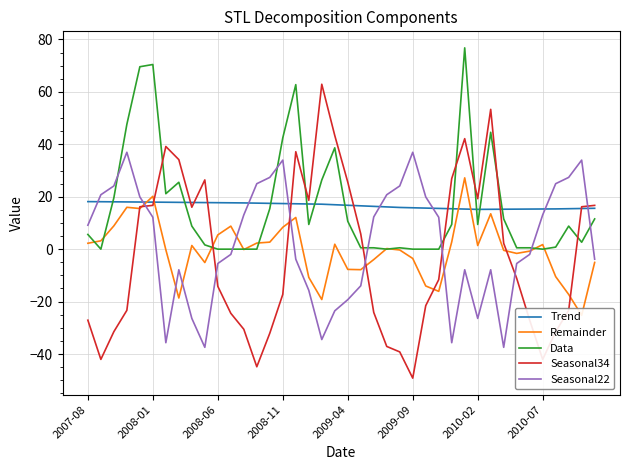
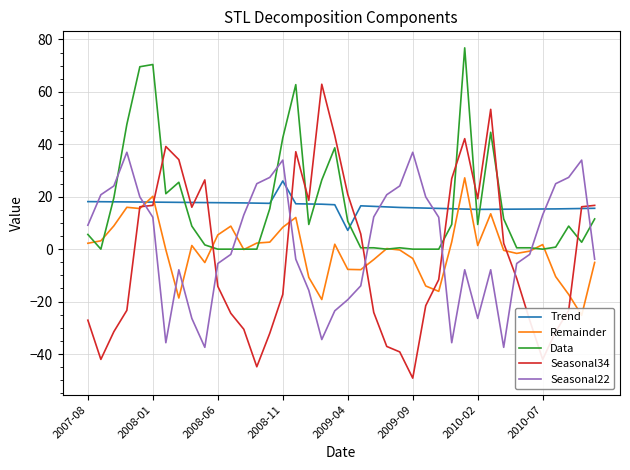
  {
    "Trend": {
      "2007-08": 18,
      "2008-01": 18,
      "2008-06": 18,
-     "2008-11": 17,
-     "2009-04": 17,
+     "2008-11": 26,
+     "2009-04": 7,
      "2009-09": 16,
      "2010-02": 15,
      "2010-07": 15
    },
    "Remainder": {
      "2007-08": 2,
      "2008-01": 20,
      "2008-06": 5,
      "2008-11": 8,
      "2009-04": -8,
      "2009-09": -4,
      "2010-02": 1,
      "2010-07": 2
    },
    "Data": {
      "2007-08": 6,
      "2008-01": 70,
      "2008-06": 0,
      "2008-11": 42,
      "2009-04": 11,
      "2009-09": 0,
      "2010-02": 9,
      "2010-07": 0
    },
    "Seasonal34": {
      "2007-08": -27,
      "2008-01": 17,
      "2008-06": -14,
      "2008-11": -17,
-     "2009-04": 26,
+     "2009-04": 21,
      "2009-09": -49,
      "2010-02": 19
    },
    "Seasonal22": {
      "2007-08": 9,
      "2008-01": 12,
      "2008-06": -5,
      "2008-11": 34,
      "2009-04": -19,
      "2009-09": 37,
      "2010-02": -26,
      "2010-07": 13
    }
  }
